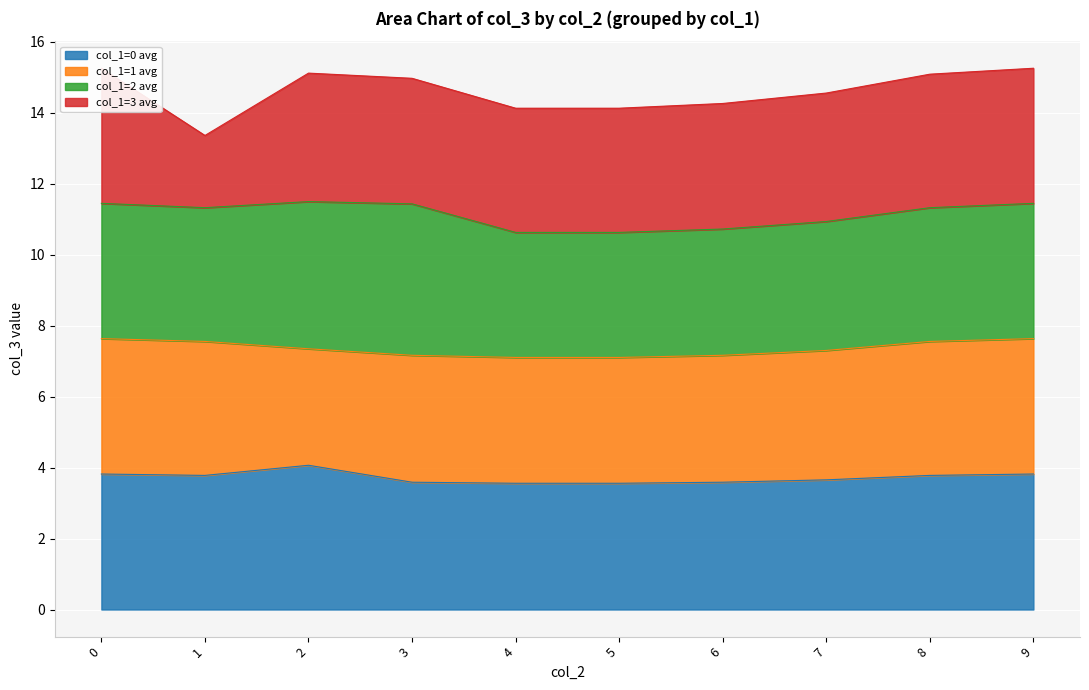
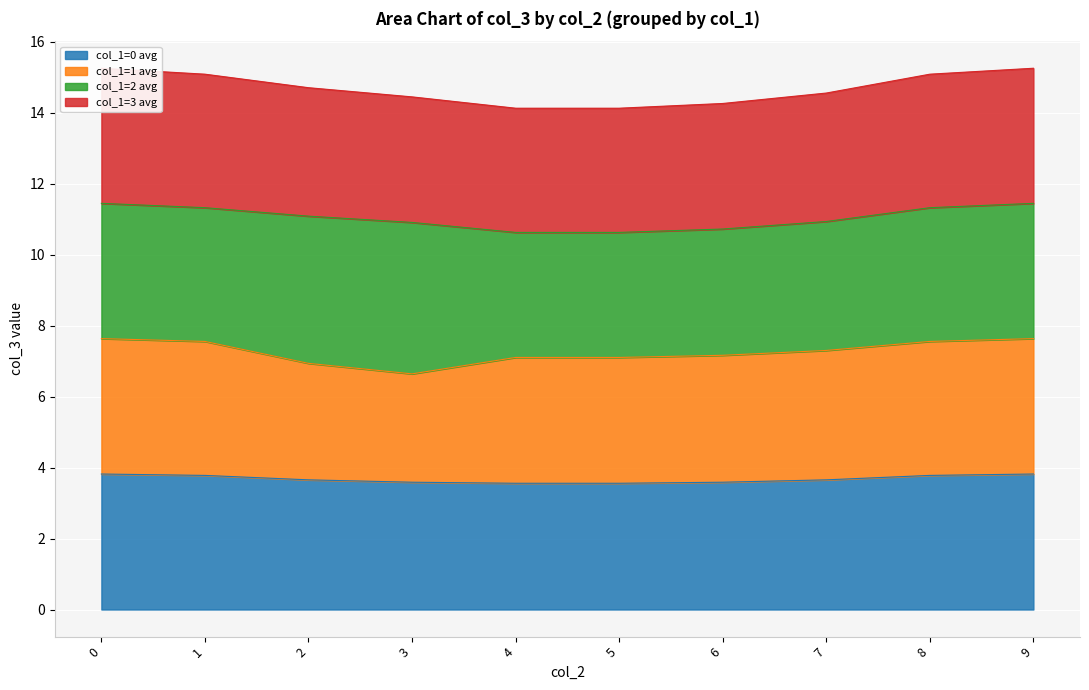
  {
    "col_1=0 avg": {
      "0": 3.8,
      "1": 3.8,
-     "2": 4.1,
+     "2": 3.7,
      "3": 3.6,
      "4": 3.6,
      "5": 3.6,
      "6": 3.6,
      "7": 3.7,
      "8": 3.8,
      "9": 3.8
    },
    "col_1=1 avg": {
      "0": 3.8,
      "1": 3.8,
      "2": 3.3,
-     "3": 3.6,
+     "3": 3.1,
      "4": 3.5,
      "5": 3.5,
      "6": 3.6,
      "7": 3.6,
      "8": 3.8,
      "9": 3.8
    },
    "col_1=2 avg": {
      "0": 3.8,
      "1": 3.8,
      "2": 4.1,
      "3": 4.3,
      "4": 3.5,
      "5": 3.5,
      "6": 3.6,
      "7": 3.6,
      "8": 3.8,
      "9": 3.8
    },
    "col_1=3 avg": {
-     "1": 2.0,
+     "1": 3.8,
      "2": 3.6,
      "3": 3.5,
      "4": 3.5,
      "5": 3.5,
      "6": 3.5,
      "7": 3.6,
      "8": 3.8,
      "9": 3.8
    }
  }
